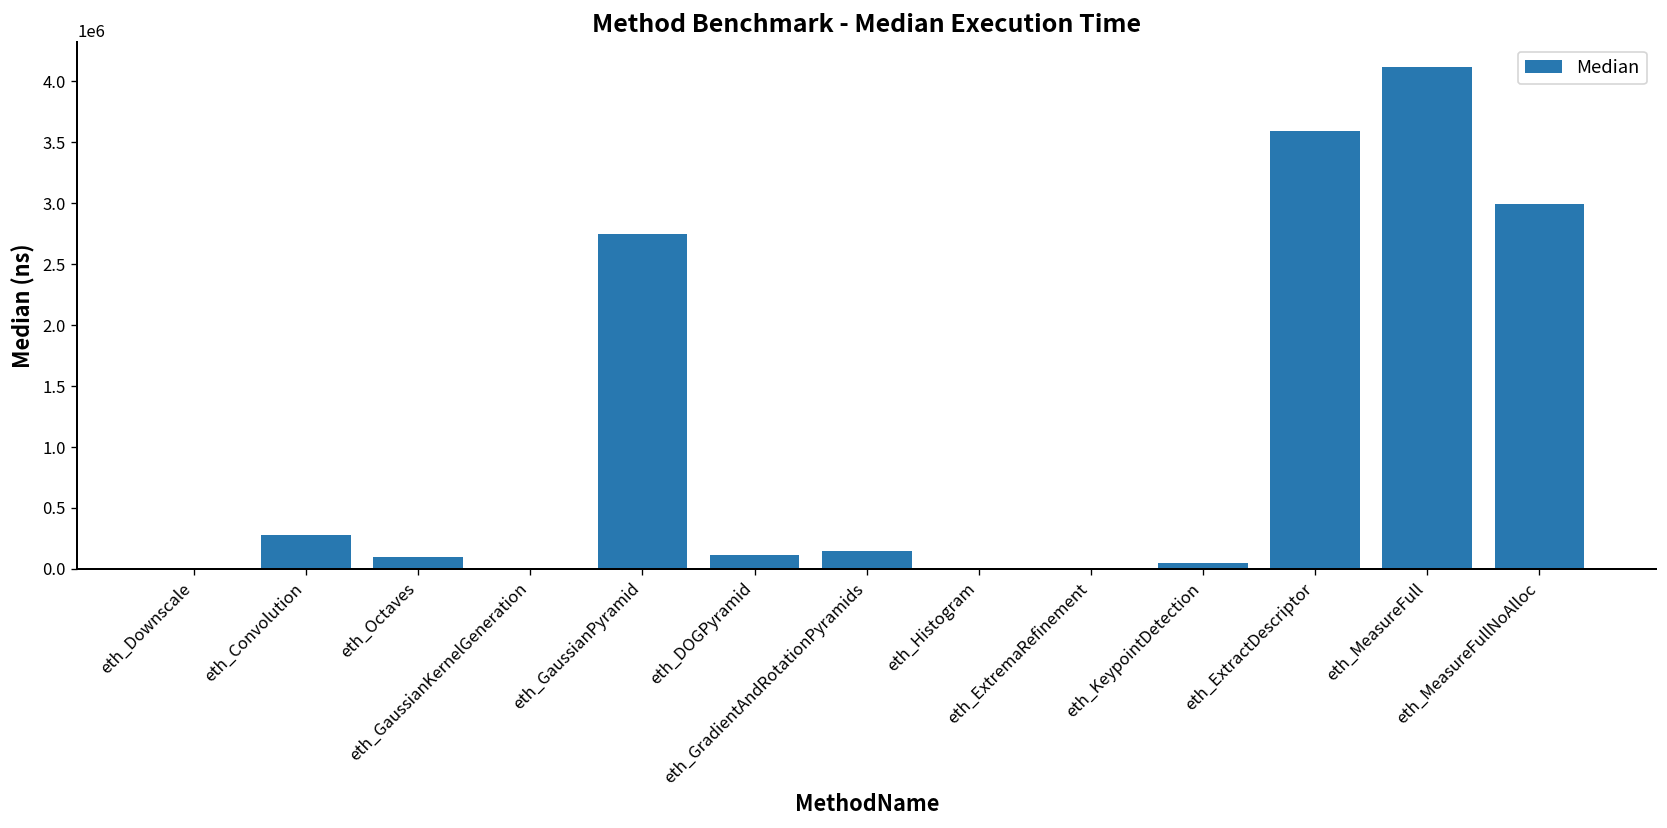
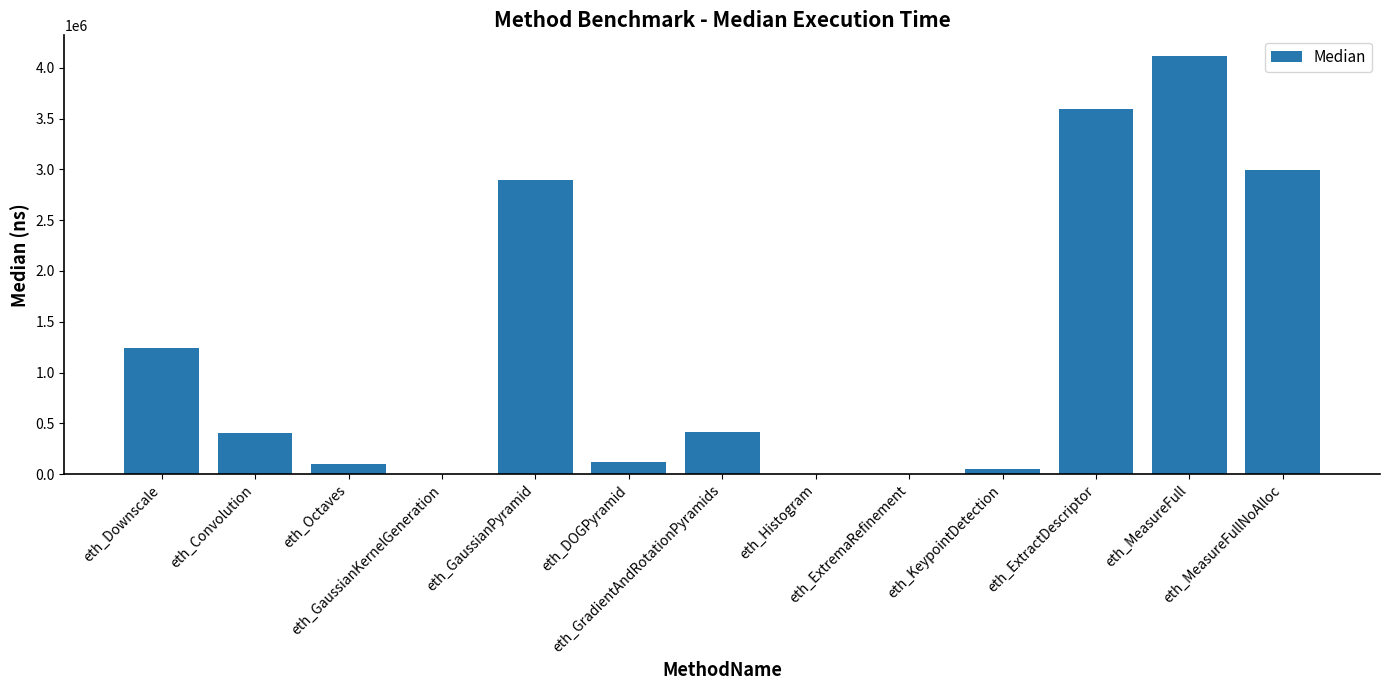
  {
-   "eth_Downscale": 10000,
-   "eth_Convolution": 270000,
+   "eth_Downscale": 1240000,
+   "eth_Convolution": 400000,
    "eth_Octaves": 100000,
-   "eth_GaussianPyramid": 2750000,
+   "eth_GaussianPyramid": 2900000,
    "eth_DOGPyramid": 120000,
-   "eth_GradientAndRotationPyramids": 140000,
+   "eth_GradientAndRotationPyramids": 420000,
    "eth_ExtremaRefinement": 0,
    "eth_KeypointDetection": 50000,
    "eth_ExtractDescriptor": 3590000,
    "eth_MeasureFull": 4110000,
    "eth_MeasureFullNoAlloc": 2990000
  }
